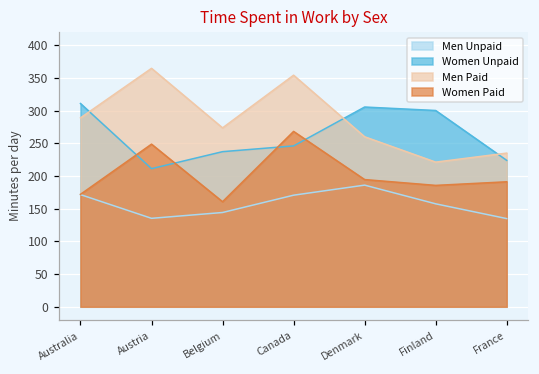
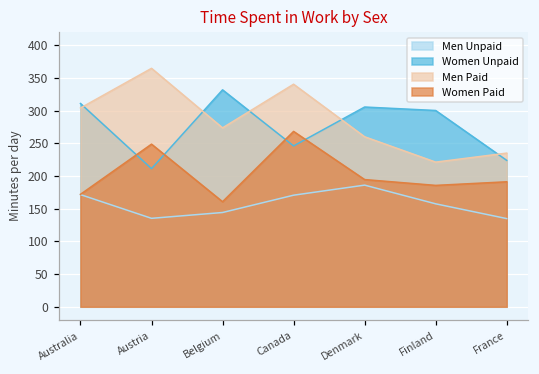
  {
    "Men Unpaid": {
      "Austria": 140,
      "Belgium": 140,
      "Canada": 170,
      "Denmark": 190,
      "Finland": 160,
      "France": 130
    },
    "Women Unpaid": {
      "Australia": 310,
      "Austria": 210,
-     "Belgium": 240,
+     "Belgium": 330,
      "Canada": 250,
      "Denmark": 310,
      "Finland": 300,
      "France": 220
    },
    "Men Paid": {
-     "Australia": 290,
+     "Australia": 300,
      "Austria": 360,
      "Belgium": 270,
-     "Canada": 350,
+     "Canada": 340,
      "Denmark": 260,
      "Finland": 220,
      "France": 240
    },
    "Women Paid": {
      "Austria": 250,
      "Belgium": 160,
      "Canada": 270,
      "Denmark": 190,
      "Finland": 190,
      "France": 190
    }
  }
